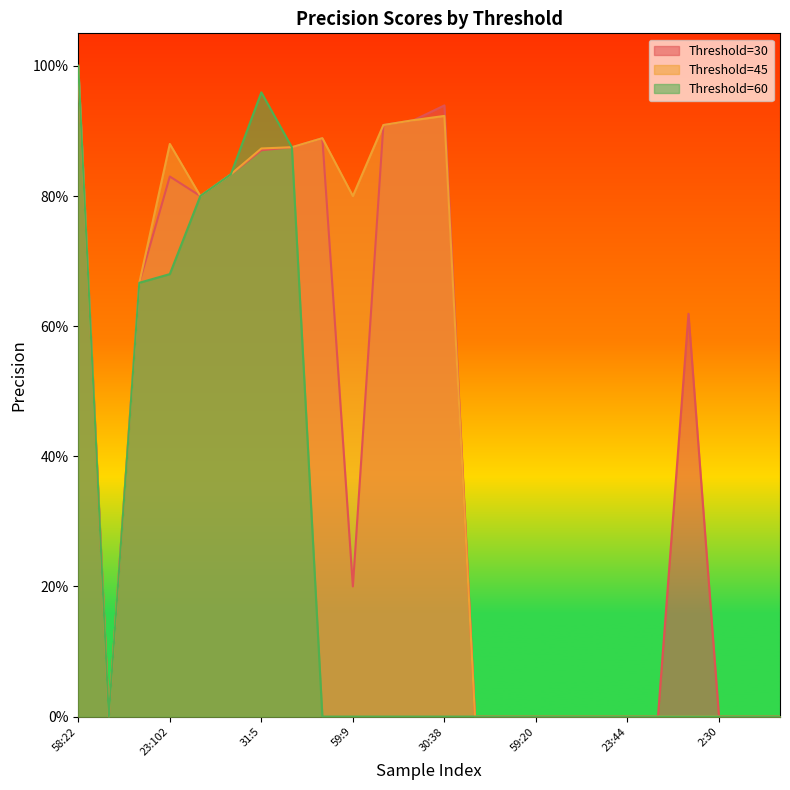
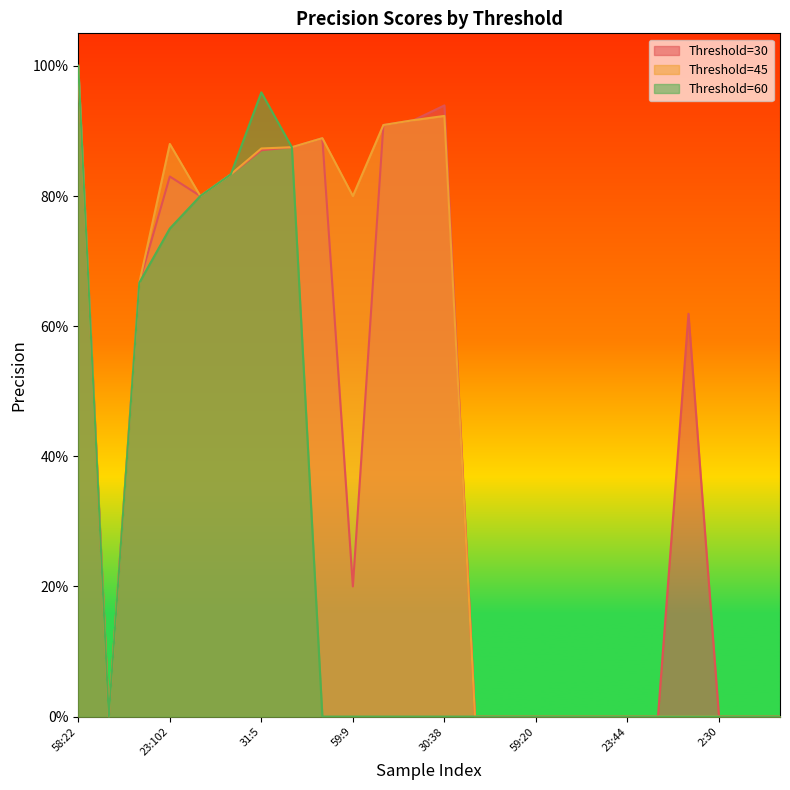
  {
    "Threshold=30": {
      "23:102": "83%",
      "59:9": "20%",
      "30:38": "94%"
    },
    "Threshold=45": {
      "23:102": "88%",
      "59:9": "80%",
      "30:38": "92%"
    },
    "Threshold=60": {
-     "23:102": "68%",
+     "23:102": "75%",
      "31:5": "96%",
      "59:9": "0%",
      "30:38": "0%"
    }
  }
